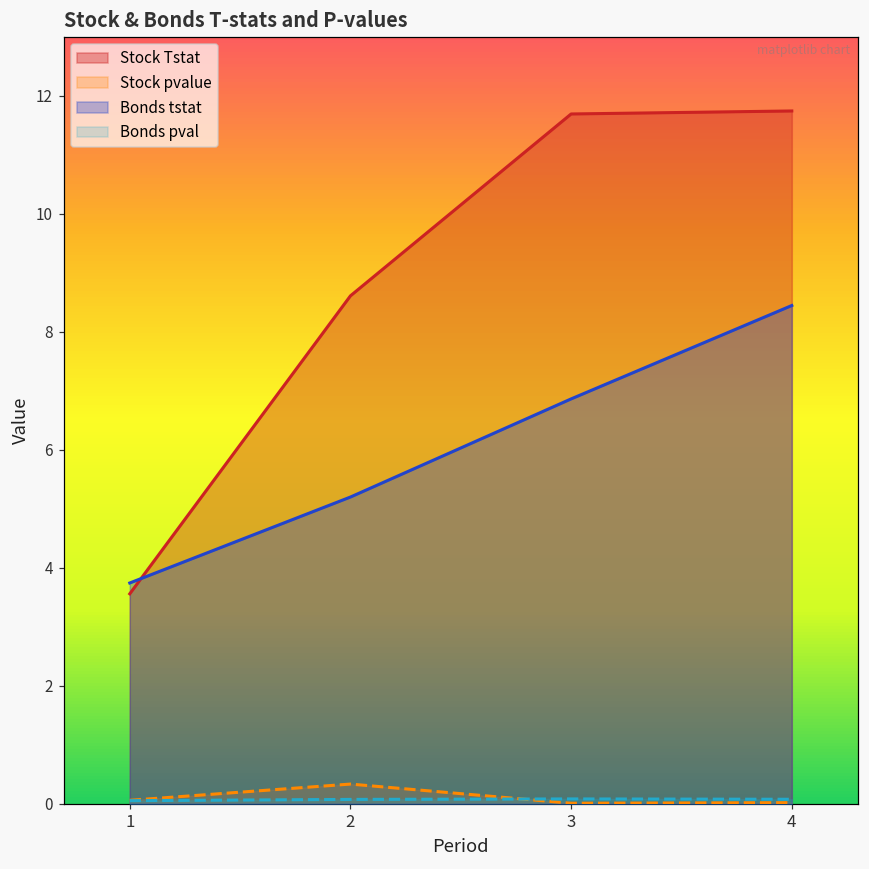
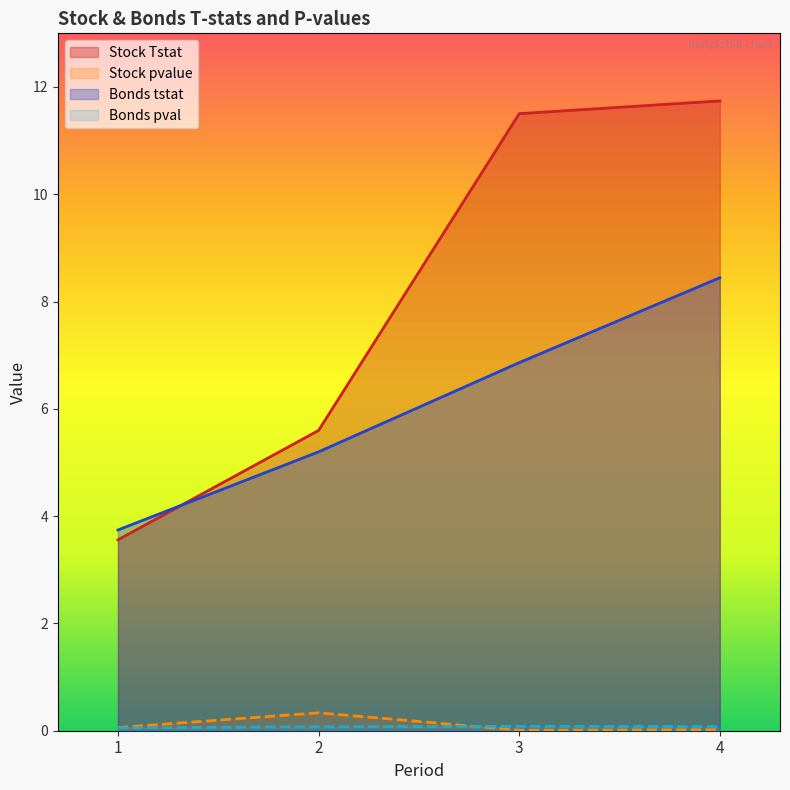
  {
    "Stock Tstat": {
      "1": 3.6,
-     "2": 8.6,
-     "3": 11.7,
+     "2": 5.6,
+     "3": 11.5,
      "4": 11.7
    },
    "Stock pvalue": {
      "2": 0.3,
      "3": 0.0,
      "4": 0.0
    },
    "Bonds tstat": {
      "1": 3.7,
      "2": 5.2,
      "3": 6.9,
      "4": 8.4
    },
    "Bonds pval": {
      "2": 0.1,
      "3": 0.1,
      "4": 0.1
    }
  }
